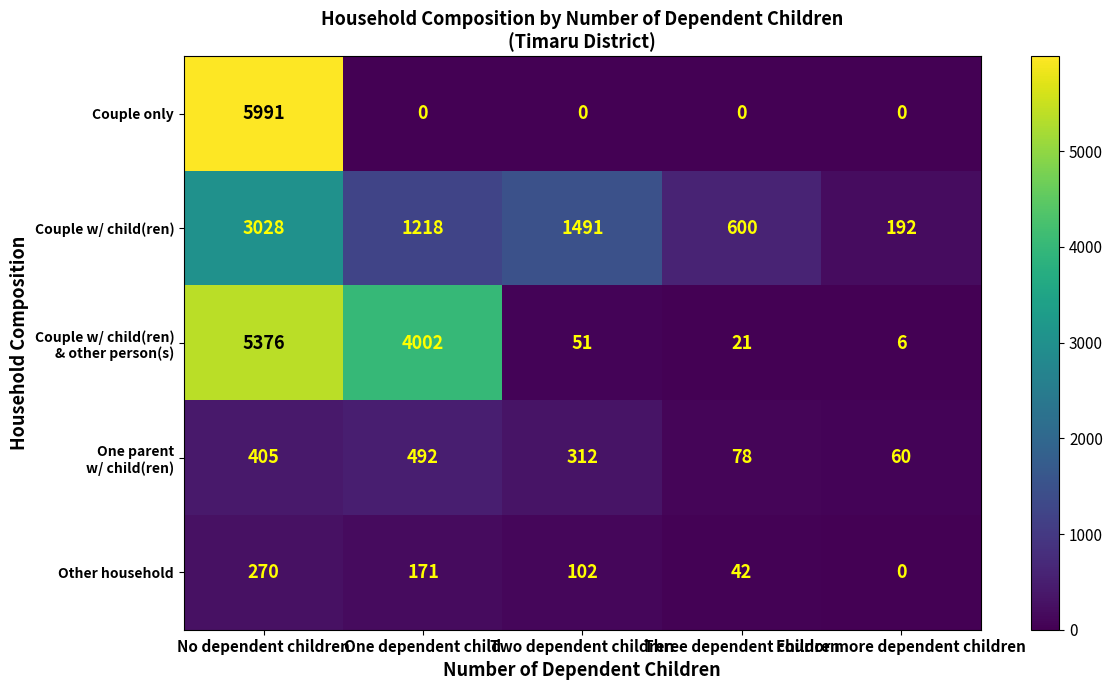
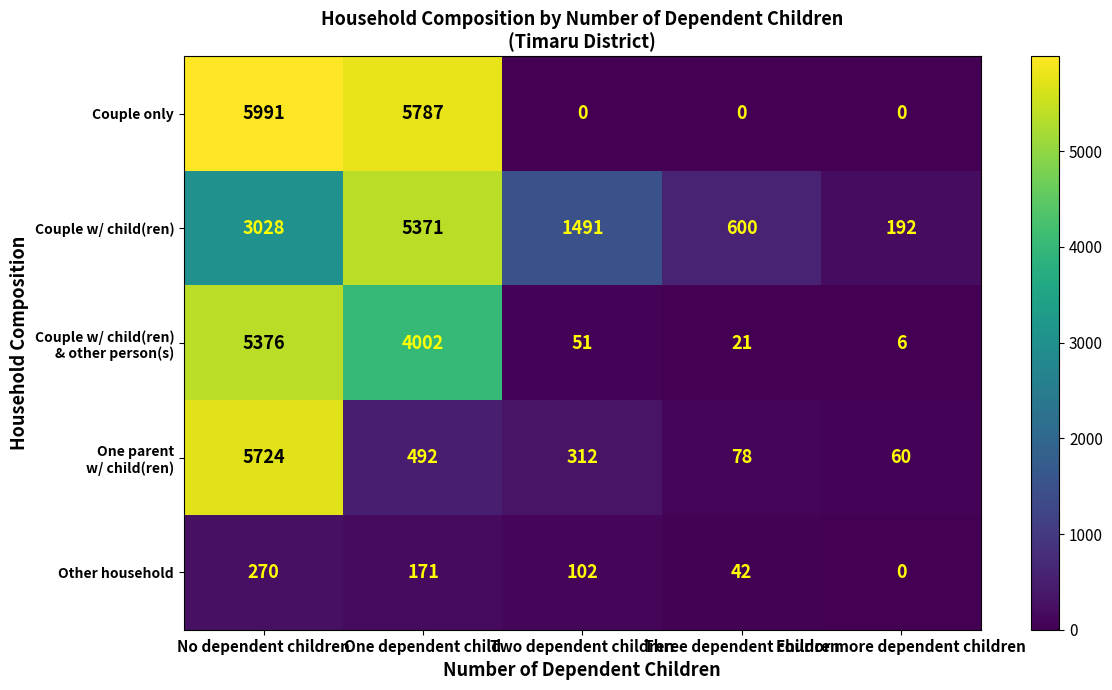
  {
    "Couple only": {
      "No dependent children": 5991,
-     "One dependent child": 0
+     "One dependent child": 5787
    },
    "Couple w/ child(ren)": {
      "No dependent children": 3028,
-     "One dependent child": 1218
+     "One dependent child": 5371
    },
    "Couple w/ child(ren) & other person(s)": {
      "No dependent children": 5376,
      "One dependent child": 4002
    },
    "One parent w/ child(ren)": {
-     "No dependent children": 405,
+     "No dependent children": 5724,
      "One dependent child": 492
    },
    "Other household": {
      "No dependent children": 270,
      "One dependent child": 171
    }
  }
